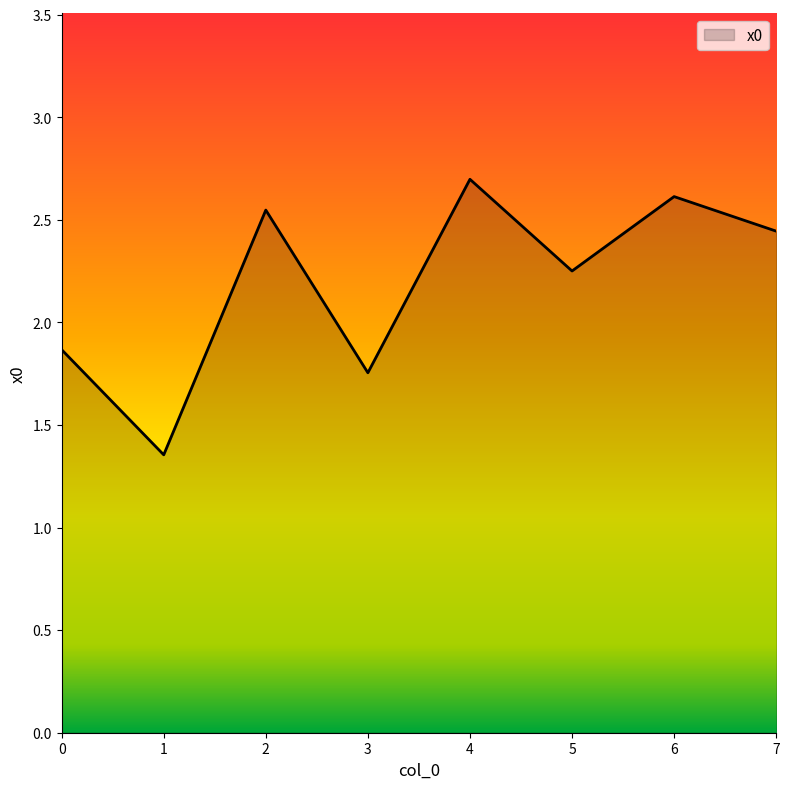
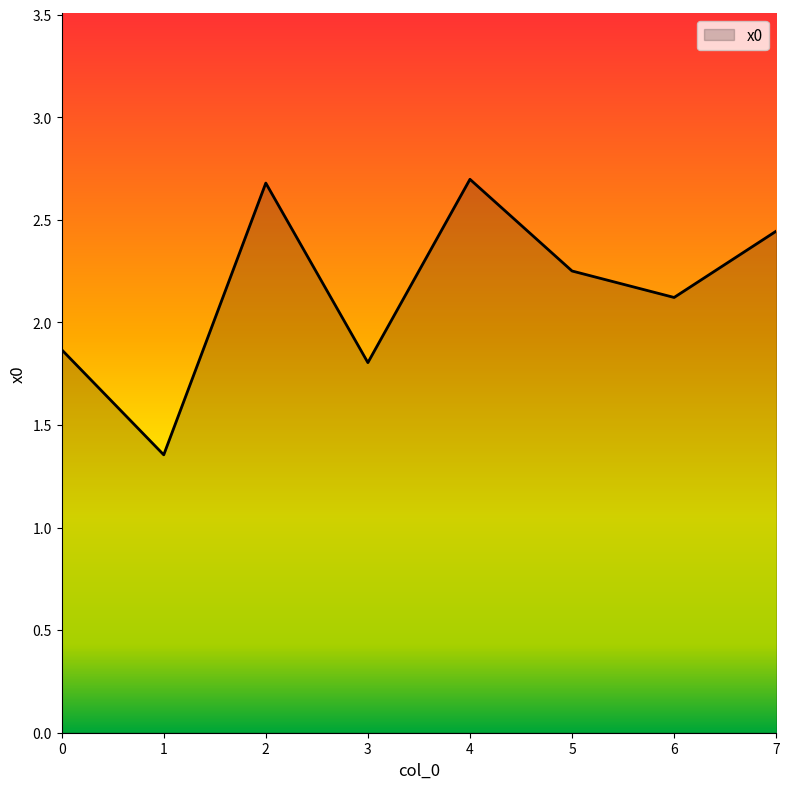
  {
    "0": 1.87,
    "1": 1.35,
-   "2": 2.55,
-   "3": 1.75,
+   "2": 2.68,
+   "3": 1.80,
    "4": 2.70,
    "5": 2.25,
-   "6": 2.61,
+   "6": 2.12,
    "7": 2.44
  }
